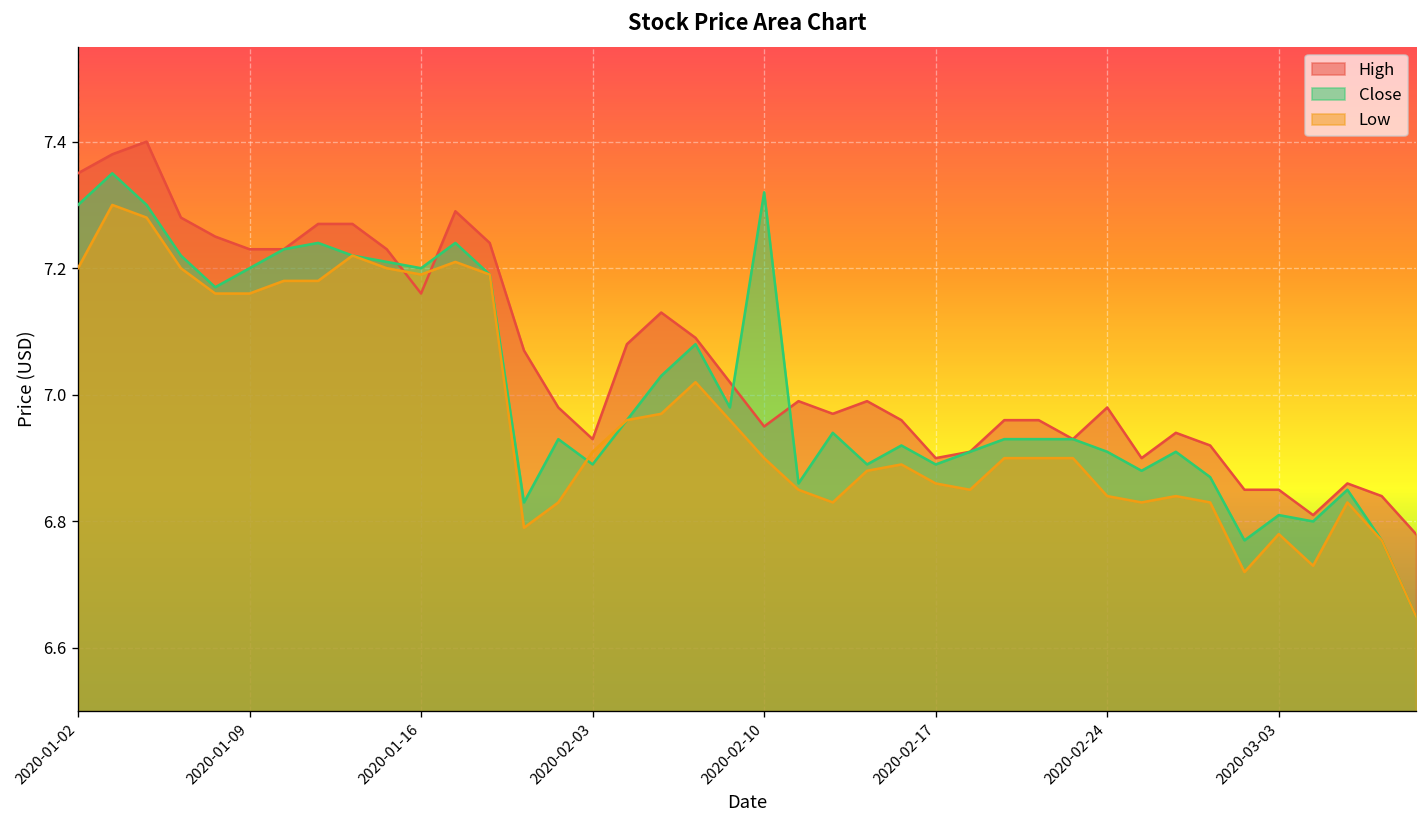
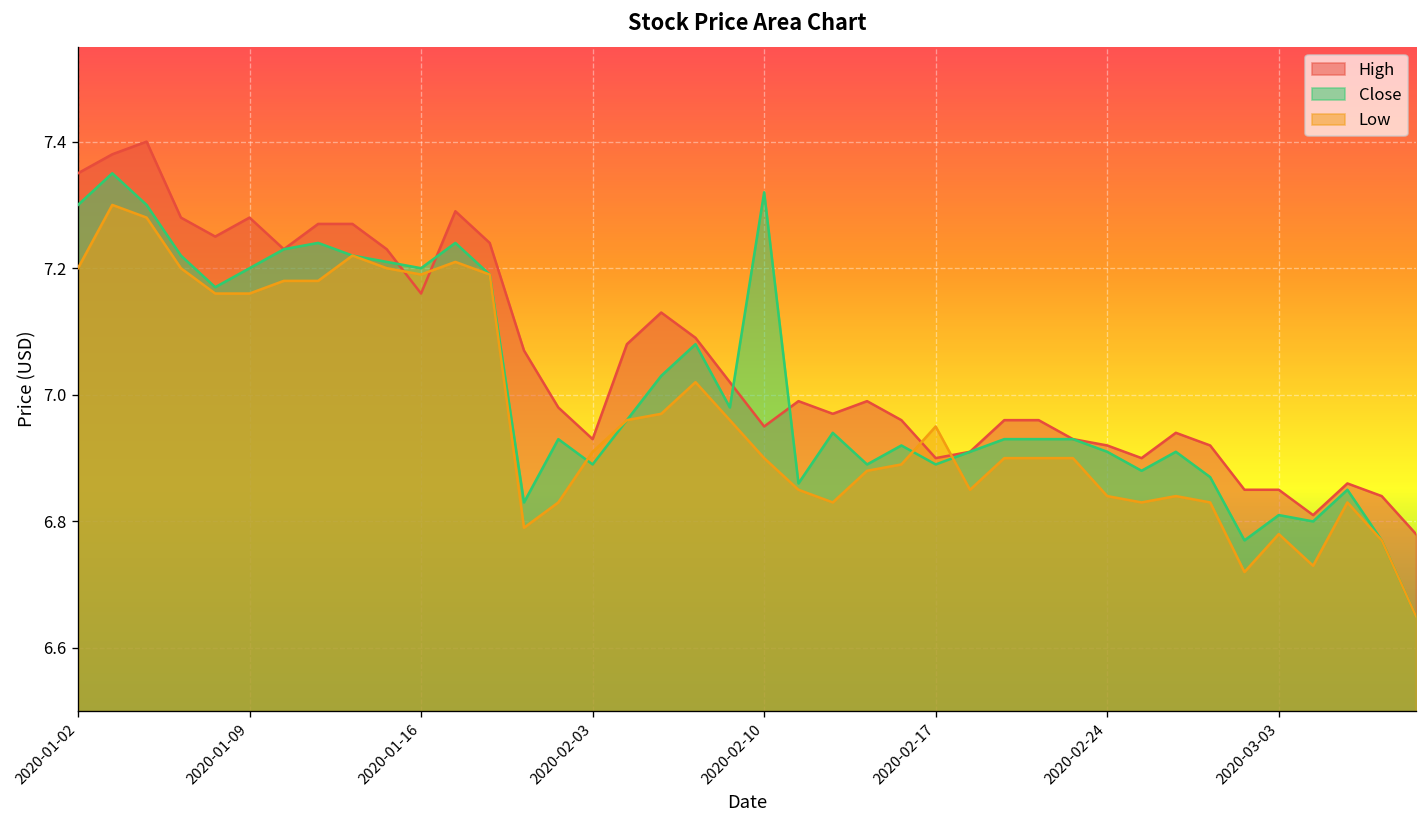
  {
    "High": {
      "2020-01-02": 7.35,
-     "2020-01-09": 7.23,
+     "2020-01-09": 7.28,
      "2020-01-16": 7.16,
      "2020-02-03": 6.93,
      "2020-02-10": 6.95,
      "2020-02-17": 6.90,
-     "2020-02-24": 6.98,
+     "2020-02-24": 6.92,
      "2020-03-03": 6.85
    },
    "Close": {
      "2020-01-02": 7.30,
      "2020-01-09": 7.20,
      "2020-01-16": 7.20,
      "2020-02-03": 6.89,
      "2020-02-10": 7.32,
      "2020-02-17": 6.89,
      "2020-02-24": 6.91,
      "2020-03-03": 6.81
    },
    "Low": {
      "2020-01-02": 7.20,
      "2020-01-09": 7.16,
      "2020-01-16": 7.19,
      "2020-02-03": 6.91,
      "2020-02-10": 6.90,
-     "2020-02-17": 6.86,
+     "2020-02-17": 6.95,
      "2020-02-24": 6.84,
      "2020-03-03": 6.78
    }
  }
